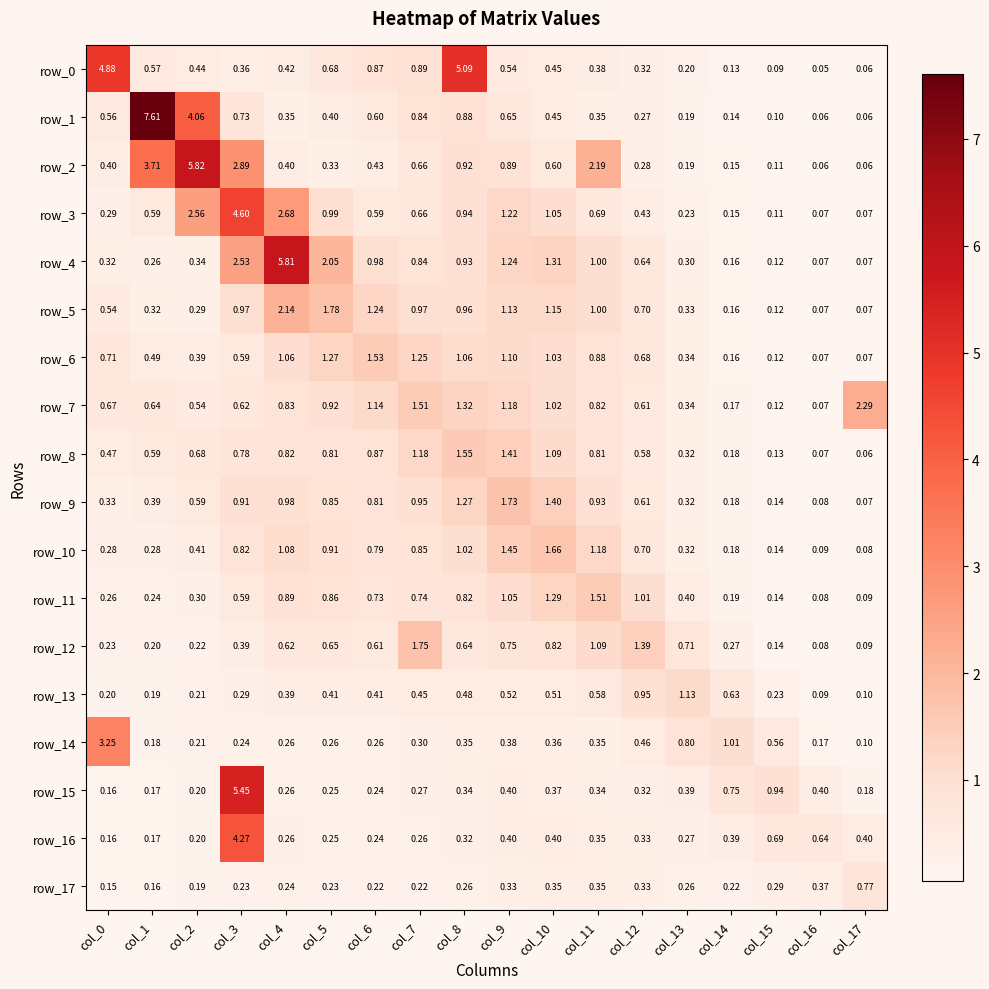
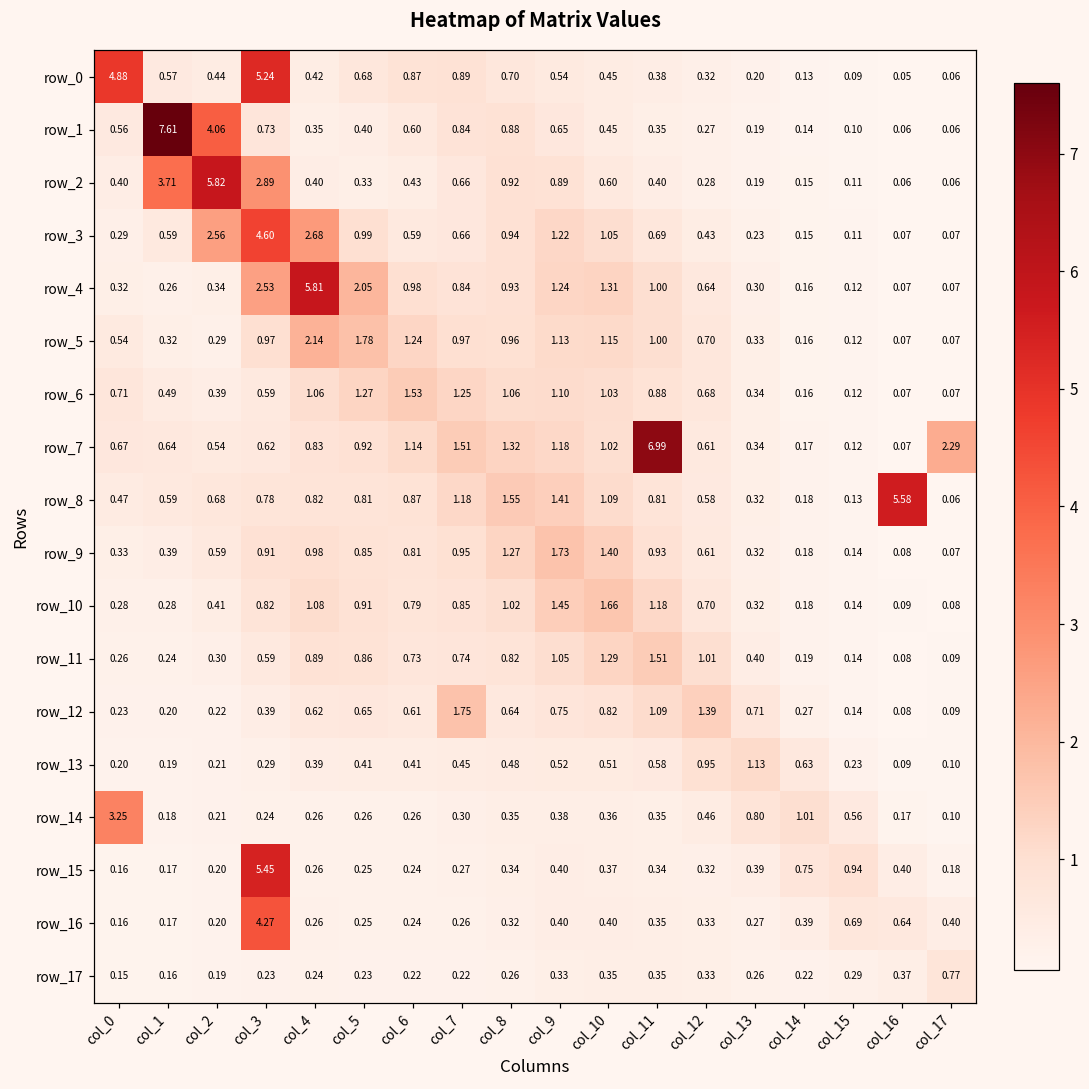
  {
    "row_0": {
      "col_0": 4.88,
      "col_1": 0.57,
      "col_2": 0.44,
-     "col_3": 0.36,
+     "col_3": 5.24,
      "col_4": 0.42,
      "col_5": 0.68,
      "col_6": 0.87,
      "col_7": 0.89,
-     "col_8": 5.09,
+     "col_8": 0.70,
      "col_9": 0.54,
      "col_10": 0.45,
      "col_11": 0.38,
      "col_12": 0.32,
      "col_13": 0.20,
      "col_14": 0.13,
      "col_15": 0.09,
      "col_16": 0.05,
      "col_17": 0.06
    },
    "row_2": {
      "col_0": 0.40,
      "col_1": 3.71,
      "col_2": 5.82,
      "col_3": 2.89,
      "col_4": 0.40,
      "col_5": 0.33,
      "col_6": 0.43,
      "col_7": 0.66,
      "col_8": 0.92,
      "col_9": 0.89,
      "col_10": 0.60,
-     "col_11": 2.19,
+     "col_11": 0.40,
      "col_12": 0.28,
      "col_13": 0.19,
      "col_14": 0.15,
      "col_15": 0.11,
      "col_16": 0.06,
      "col_17": 0.06
    },
    "row_7": {
      "col_0": 0.67,
      "col_1": 0.64,
      "col_2": 0.54,
      "col_3": 0.62,
      "col_4": 0.83,
      "col_5": 0.92,
      "col_6": 1.14,
      "col_7": 1.51,
      "col_8": 1.32,
      "col_9": 1.18,
      "col_10": 1.02,
-     "col_11": 0.82,
+     "col_11": 6.99,
      "col_12": 0.61,
      "col_13": 0.34,
      "col_14": 0.17,
      "col_15": 0.12,
      "col_16": 0.07,
      "col_17": 2.29
    },
    "row_8": {
      "col_0": 0.47,
      "col_1": 0.59,
      "col_2": 0.68,
      "col_3": 0.78,
      "col_4": 0.82,
      "col_5": 0.81,
      "col_6": 0.87,
      "col_7": 1.18,
      "col_8": 1.55,
      "col_9": 1.41,
      "col_10": 1.09,
      "col_11": 0.81,
      "col_12": 0.58,
      "col_13": 0.32,
      "col_14": 0.18,
      "col_15": 0.13,
-     "col_16": 0.07,
+     "col_16": 5.58,
      "col_17": 0.06
    }
  }
